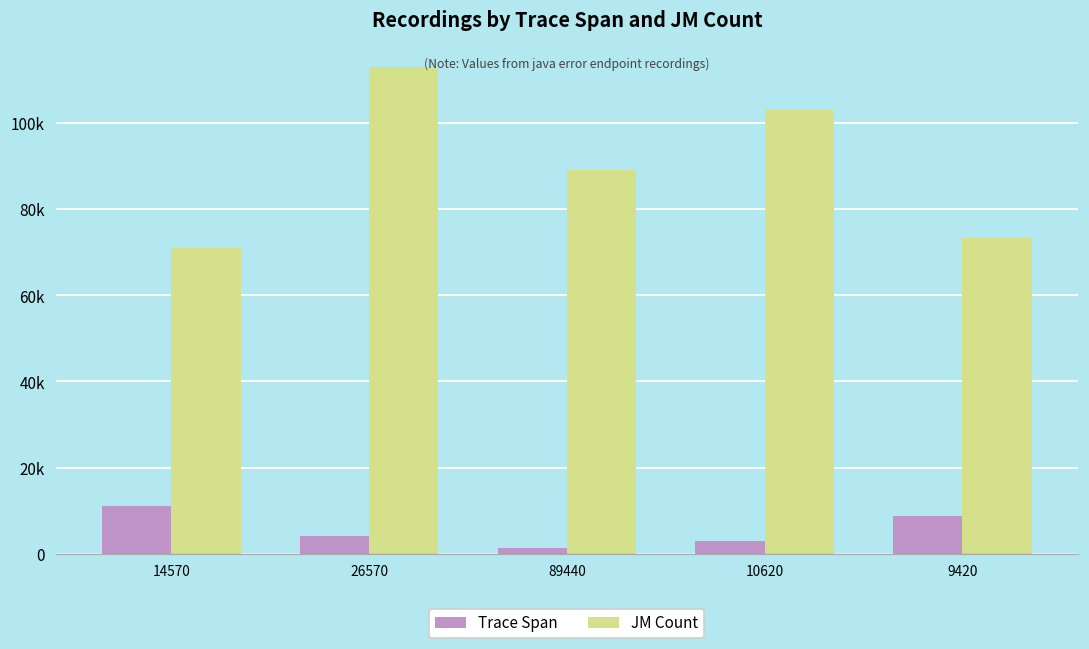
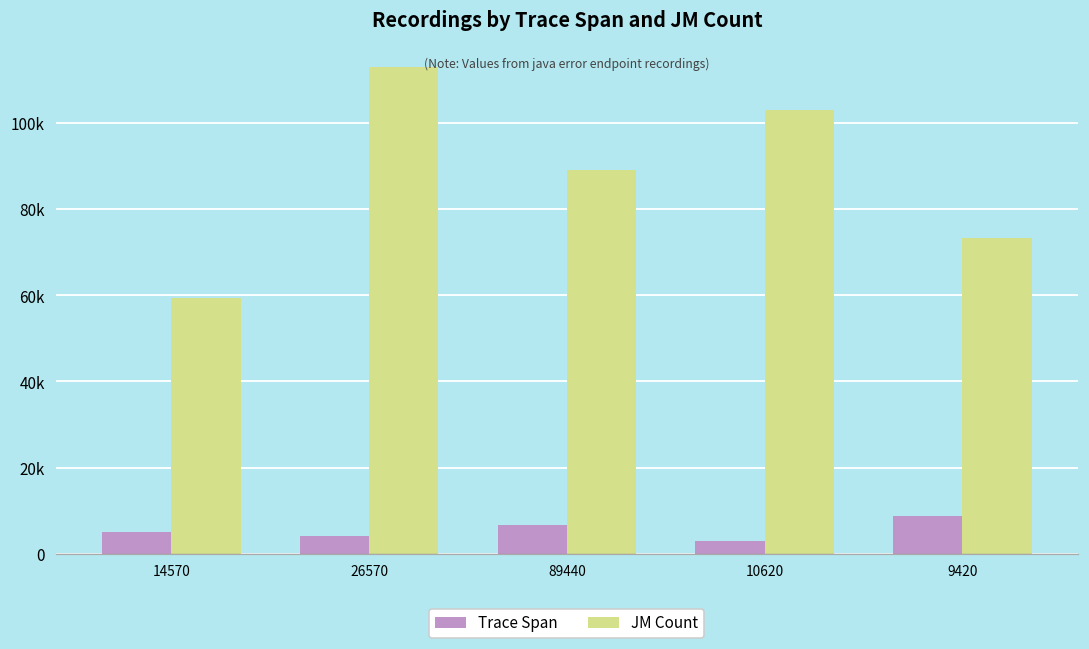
  {
    "Trace Span": {
-     "14570": 11000,
+     "14570": 5000,
      "26570": 4000,
-     "89440": 1000,
+     "89440": 7000,
      "10620": 3000,
      "9420": 9000
    },
    "JM Count": {
-     "14570": 71000,
+     "14570": 59000,
      "26570": 113000,
      "89440": 89000,
      "10620": 103000,
      "9420": 73000
    }
  }
